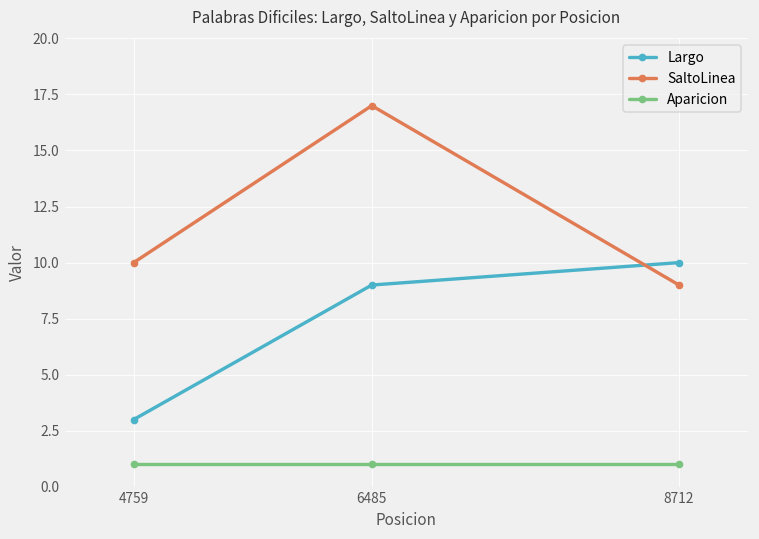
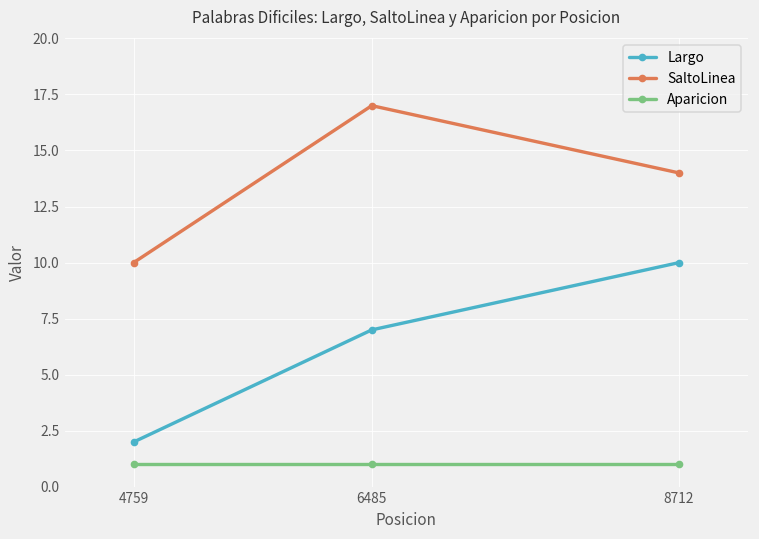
  {
    "Largo": {
-     "4759": 3,
-     "6485": 9,
+     "4759": 2,
+     "6485": 7,
      "8712": 10
    },
    "SaltoLinea": {
      "4759": 10,
      "6485": 17,
-     "8712": 9
+     "8712": 14
    },
    "Aparicion": {
      "4759": 1,
      "6485": 1,
      "8712": 1
    }
  }
